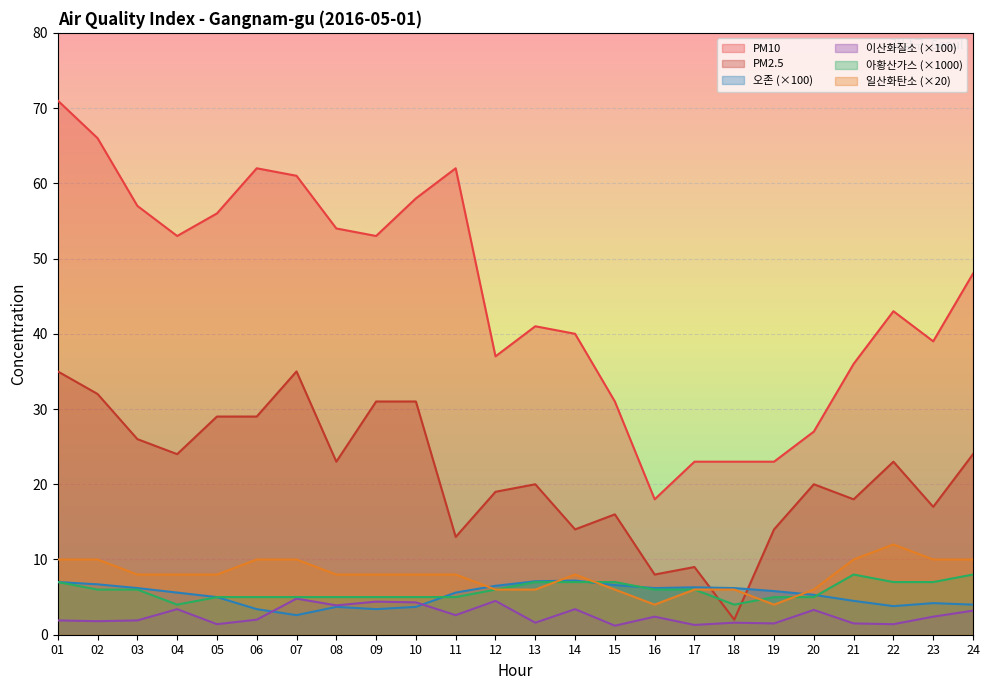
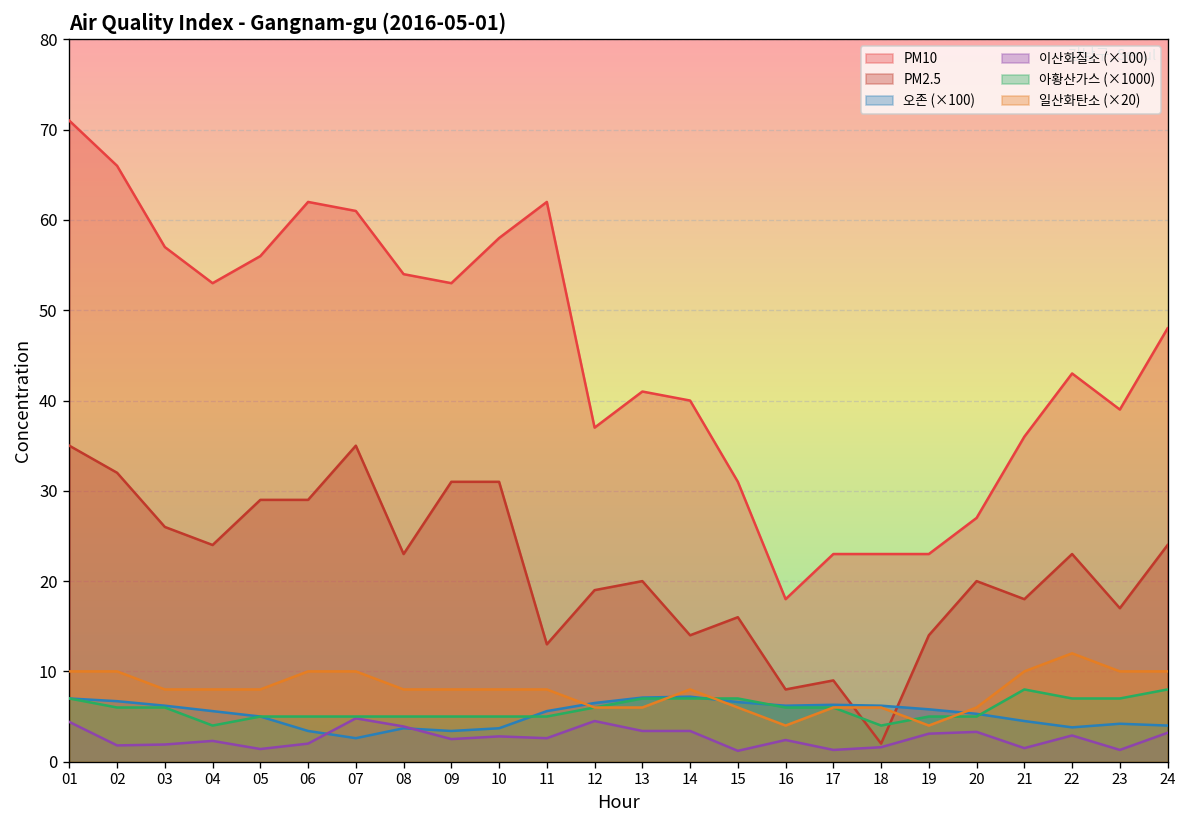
  {
    "이산화질소 (×100)": {
-     "01": 2,
+     "01": 4,
      "02": 2,
      "03": 2,
-     "04": 3,
+     "04": 2,
      "05": 1,
      "06": 2,
-     "09": 4,
-     "10": 4,
+     "09": 3,
+     "10": 3,
      "11": 3,
      "12": 5,
-     "13": 2,
+     "13": 3,
      "14": 3,
      "15": 1,
      "16": 2,
      "17": 1,
      "18": 2,
-     "19": 2,
+     "19": 3,
      "20": 3,
      "21": 2,
-     "22": 1,
-     "23": 2,
+     "22": 3,
+     "23": 1,
      "24": 3
    }
  }
